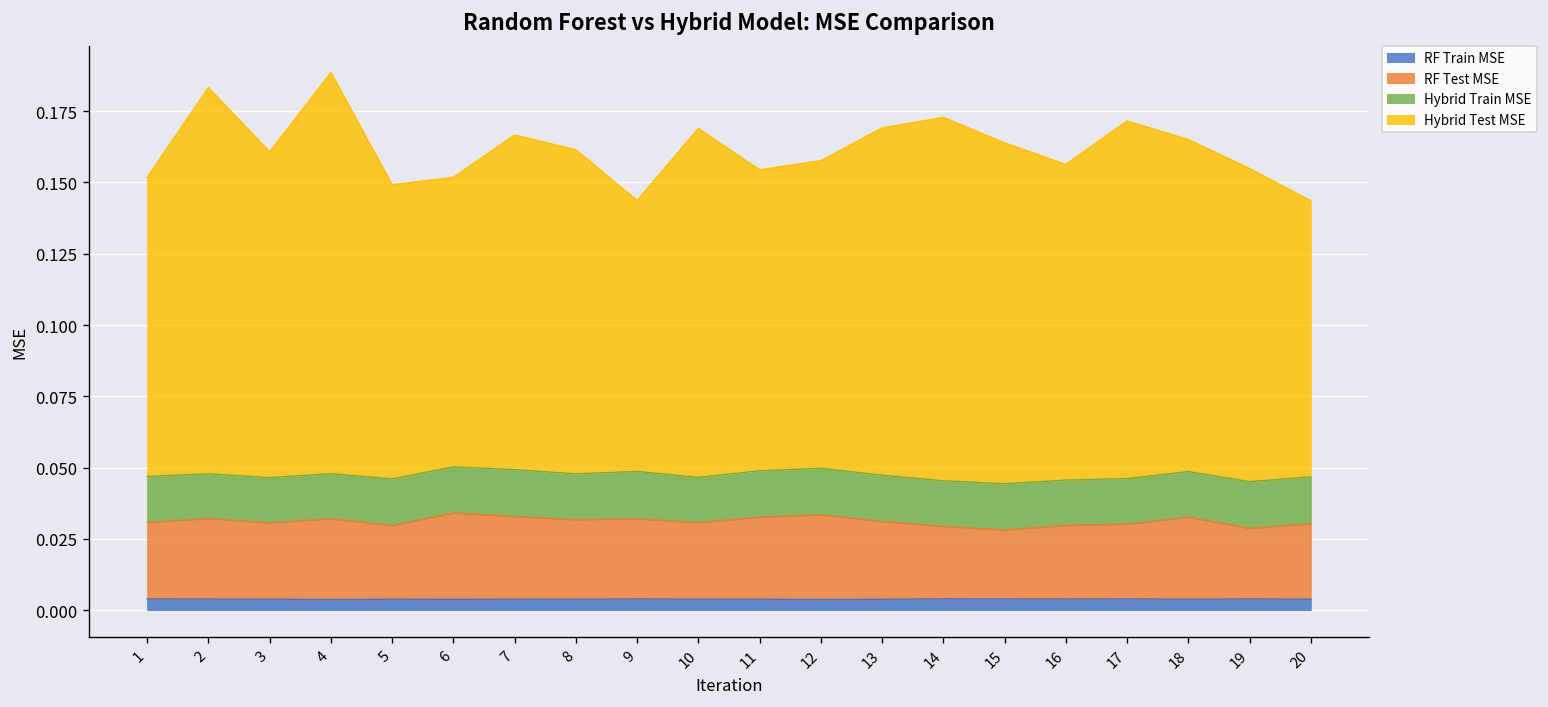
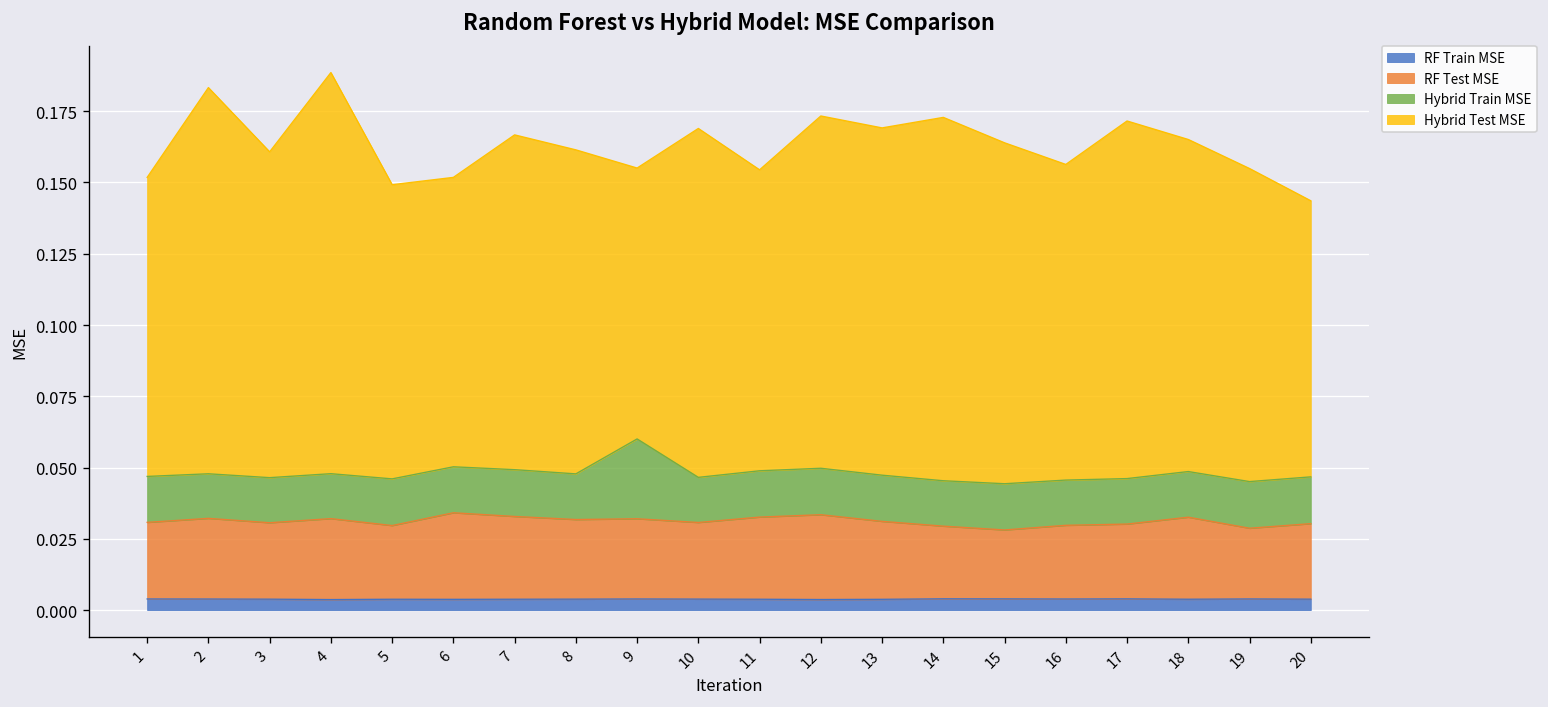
  {
    "RF Train MSE": {
      "1": 0.004,
      "2": 0.004,
      "3": 0.004,
      "4": 0.004,
      "5": 0.004,
      "6": 0.004,
      "7": 0.004,
      "8": 0.004,
      "9": 0.004,
      "10": 0.004,
      "11": 0.004,
      "12": 0.004,
      "13": 0.004,
      "14": 0.004,
      "15": 0.004,
      "16": 0.004,
      "17": 0.004,
      "18": 0.004,
      "19": 0.004,
      "20": 0.004
    },
    "RF Test MSE": {
      "1": 0.027,
      "2": 0.028,
      "3": 0.027,
      "4": 0.028,
      "5": 0.026,
      "6": 0.030,
      "7": 0.029,
      "8": 0.028,
      "9": 0.028,
      "10": 0.027,
      "11": 0.029,
      "12": 0.030,
      "13": 0.027,
      "14": 0.025,
      "15": 0.024,
      "16": 0.026,
      "17": 0.026,
      "18": 0.029,
      "19": 0.025,
      "20": 0.026
    },
    "Hybrid Train MSE": {
      "1": 0.016,
      "2": 0.016,
      "3": 0.016,
      "4": 0.016,
      "5": 0.016,
      "6": 0.016,
      "7": 0.016,
      "8": 0.016,
-     "9": 0.017,
+     "9": 0.028,
      "10": 0.016,
      "11": 0.016,
      "12": 0.016,
      "13": 0.016,
      "14": 0.016,
      "15": 0.016,
      "16": 0.016,
      "17": 0.016,
      "18": 0.016,
      "19": 0.016,
      "20": 0.016
    },
    "Hybrid Test MSE": {
      "1": 0.105,
      "2": 0.135,
      "3": 0.114,
      "4": 0.141,
      "5": 0.103,
      "6": 0.102,
      "7": 0.117,
      "8": 0.114,
      "9": 0.095,
      "10": 0.122,
      "11": 0.106,
-     "12": 0.108,
+     "12": 0.124,
      "13": 0.122,
      "14": 0.127,
      "15": 0.120,
      "16": 0.111,
      "17": 0.125,
      "18": 0.116,
      "19": 0.110,
      "20": 0.097
    }
  }
